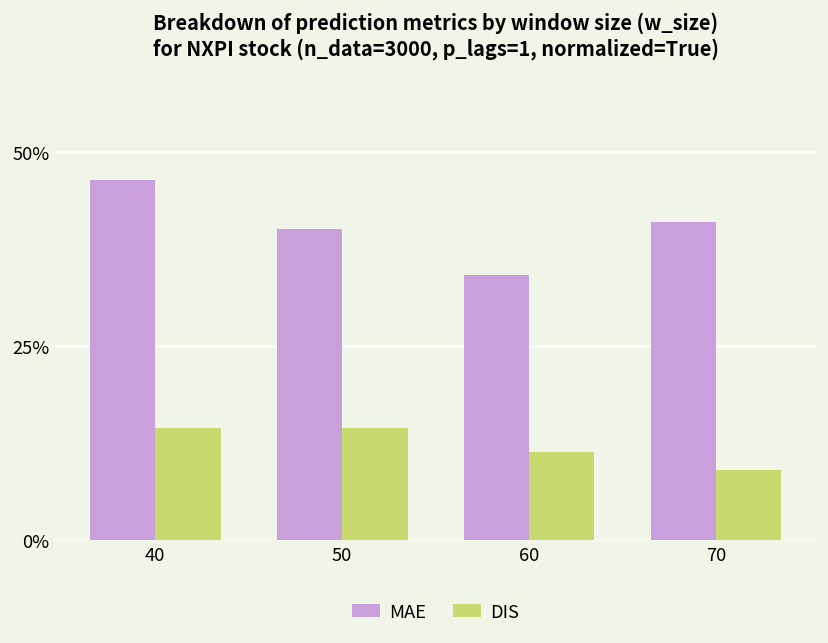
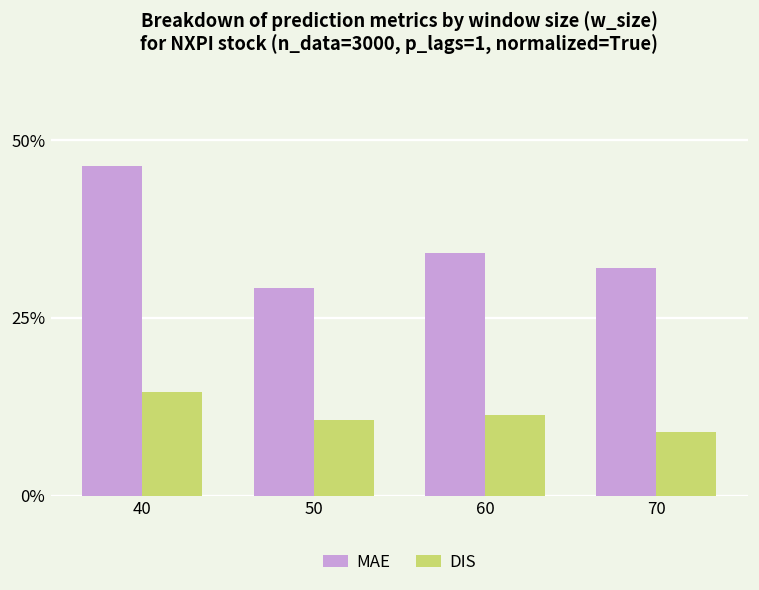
  {
    "MAE": {
      "40": "46%",
-     "50": "40%",
+     "50": "29%",
      "60": "34%",
-     "70": "41%"
+     "70": "32%"
    },
    "DIS": {
      "40": "15%",
-     "50": "14%",
+     "50": "11%",
      "60": "11%",
      "70": "9%"
    }
  }
